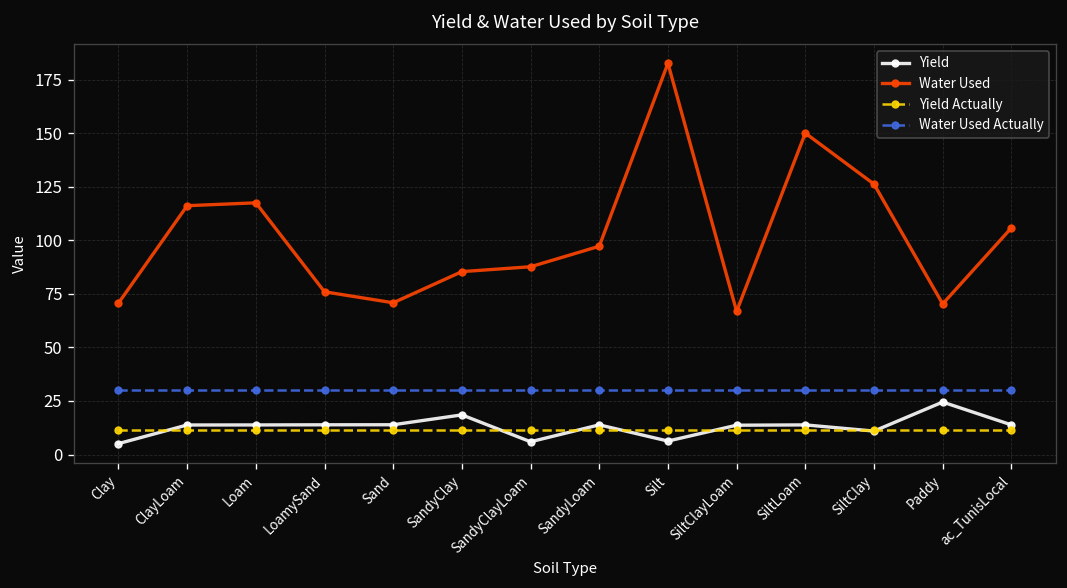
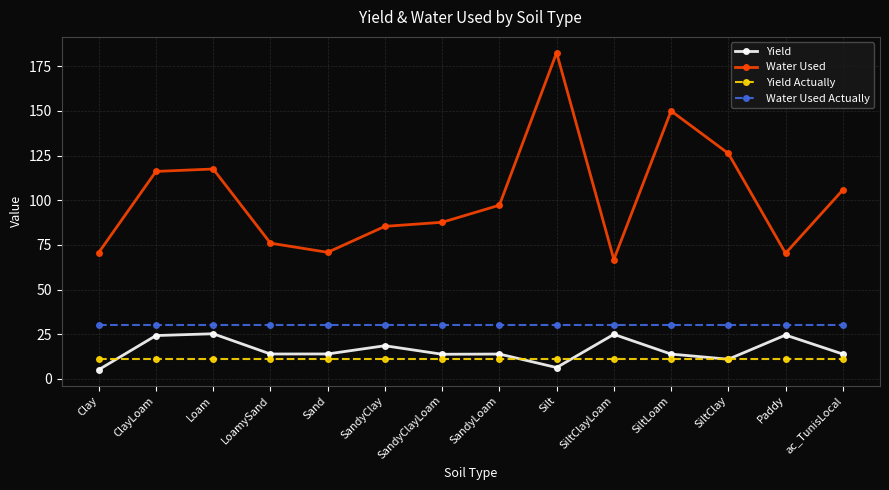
  {
    "Yield": {
      "Clay": 5,
-     "ClayLoam": 14,
-     "Loam": 14,
+     "ClayLoam": 24,
+     "Loam": 25,
      "LoamySand": 14,
      "Sand": 14,
      "SandyClay": 19,
-     "SandyClayLoam": 6,
+     "SandyClayLoam": 14,
      "SandyLoam": 14,
      "Silt": 6,
-     "SiltClayLoam": 14,
+     "SiltClayLoam": 25,
      "SiltLoam": 14,
      "Paddy": 24,
      "ac_TunisLocal": 14
    },
    "Water Used": {
      "Clay": 71,
      "ClayLoam": 116,
      "Loam": 117,
      "LoamySand": 76,
      "Sand": 71,
      "SandyClay": 85,
      "SandyClayLoam": 88,
      "SandyLoam": 97,
      "Silt": 183,
      "SiltClayLoam": 67,
      "SiltLoam": 150,
      "SiltClay": 126,
      "Paddy": 70,
      "ac_TunisLocal": 106
    },
    "Yield Actually": {
      "Clay": 11,
      "ClayLoam": 11,
      "Loam": 11,
      "LoamySand": 11,
      "Sand": 11,
      "SandyClay": 11,
      "SandyClayLoam": 11,
      "SandyLoam": 11,
      "Silt": 11,
      "SiltClayLoam": 11,
      "SiltLoam": 11,
      "Paddy": 11,
      "ac_TunisLocal": 11
    },
    "Water Used Actually": {
      "Clay": 30,
      "ClayLoam": 30,
      "Loam": 30,
      "LoamySand": 30,
      "Sand": 30,
      "SandyClay": 30,
      "SandyClayLoam": 30,
      "SandyLoam": 30,
      "Silt": 30,
      "SiltClayLoam": 30,
      "SiltLoam": 30,
      "SiltClay": 30,
      "Paddy": 30,
      "ac_TunisLocal": 30
    }
  }
